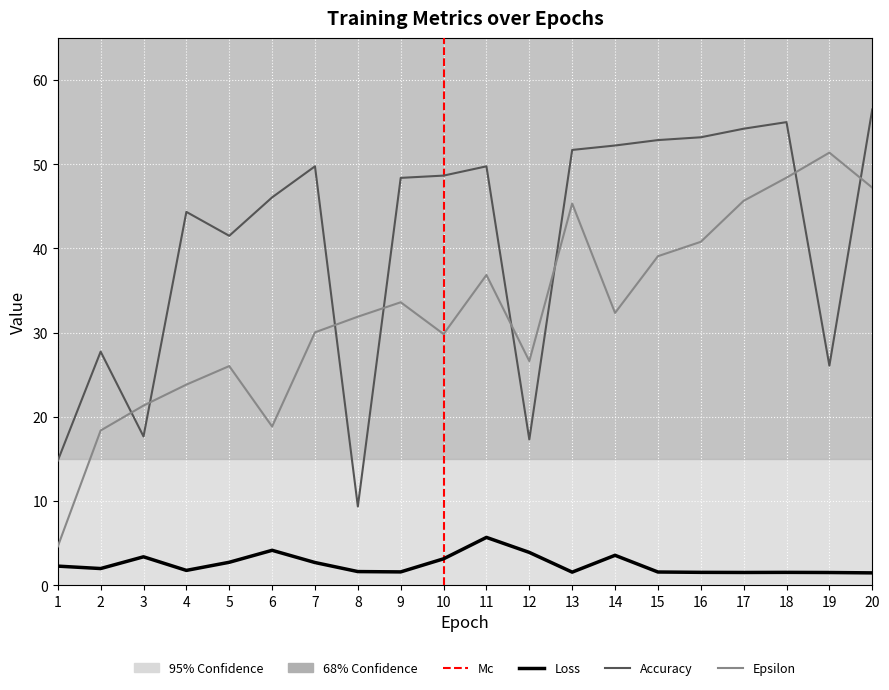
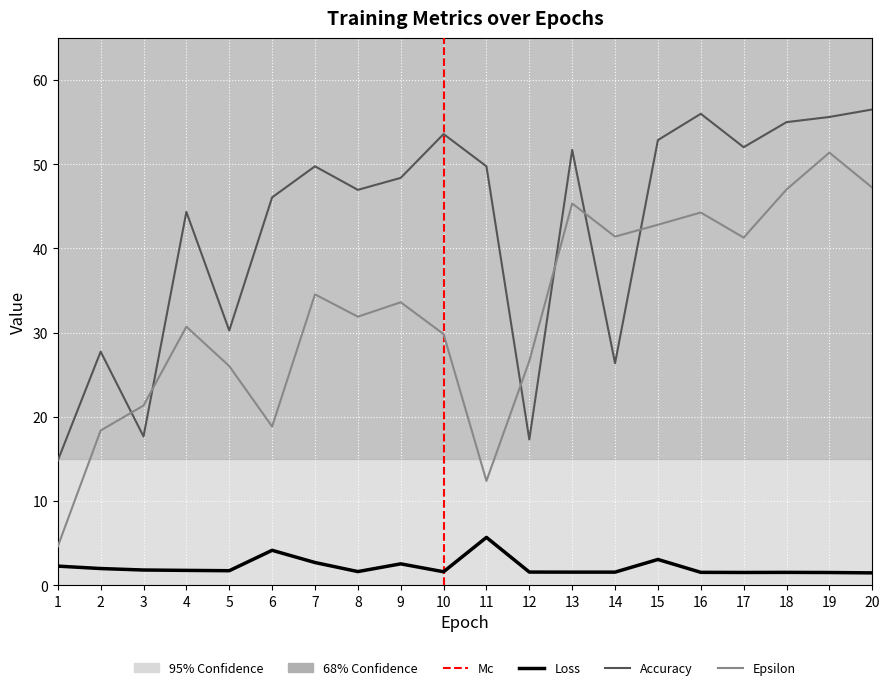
  {
    "Loss": {
      "1": 2,
      "2": 2,
-     "3": 3,
+     "3": 2,
      "4": 2,
-     "5": 3,
+     "5": 2,
      "6": 4,
      "7": 3,
      "8": 2,
-     "9": 2,
-     "10": 3,
+     "9": 3,
+     "10": 2,
      "11": 6,
-     "12": 4,
+     "12": 2,
      "13": 2,
-     "14": 4,
-     "15": 2,
+     "14": 2,
+     "15": 3,
      "16": 2,
      "17": 1,
      "18": 2,
      "19": 1,
      "20": 1
    },
    "Accuracy": {
      "1": 15,
      "2": 28,
      "3": 18,
      "4": 44,
-     "5": 41,
+     "5": 30,
      "6": 46,
      "7": 50,
-     "8": 9,
+     "8": 47,
      "9": 48,
-     "10": 49,
+     "10": 54,
      "11": 50,
      "12": 17,
      "13": 52,
-     "14": 52,
+     "14": 26,
      "15": 53,
-     "16": 53,
-     "17": 54,
+     "16": 56,
+     "17": 52,
      "18": 55,
-     "19": 26,
+     "19": 56,
      "20": 56
    },
    "Epsilon": {
      "1": 5,
      "2": 18,
      "3": 21,
-     "4": 24,
+     "4": 31,
      "5": 26,
      "6": 19,
-     "7": 30,
+     "7": 35,
      "8": 32,
      "9": 34,
      "10": 30,
-     "11": 37,
+     "11": 12,
      "12": 27,
      "13": 45,
-     "14": 32,
-     "15": 39,
-     "16": 41,
-     "17": 46,
-     "18": 48,
+     "14": 41,
+     "15": 43,
+     "16": 44,
+     "17": 41,
+     "18": 47,
      "19": 51,
      "20": 47
    }
  }
